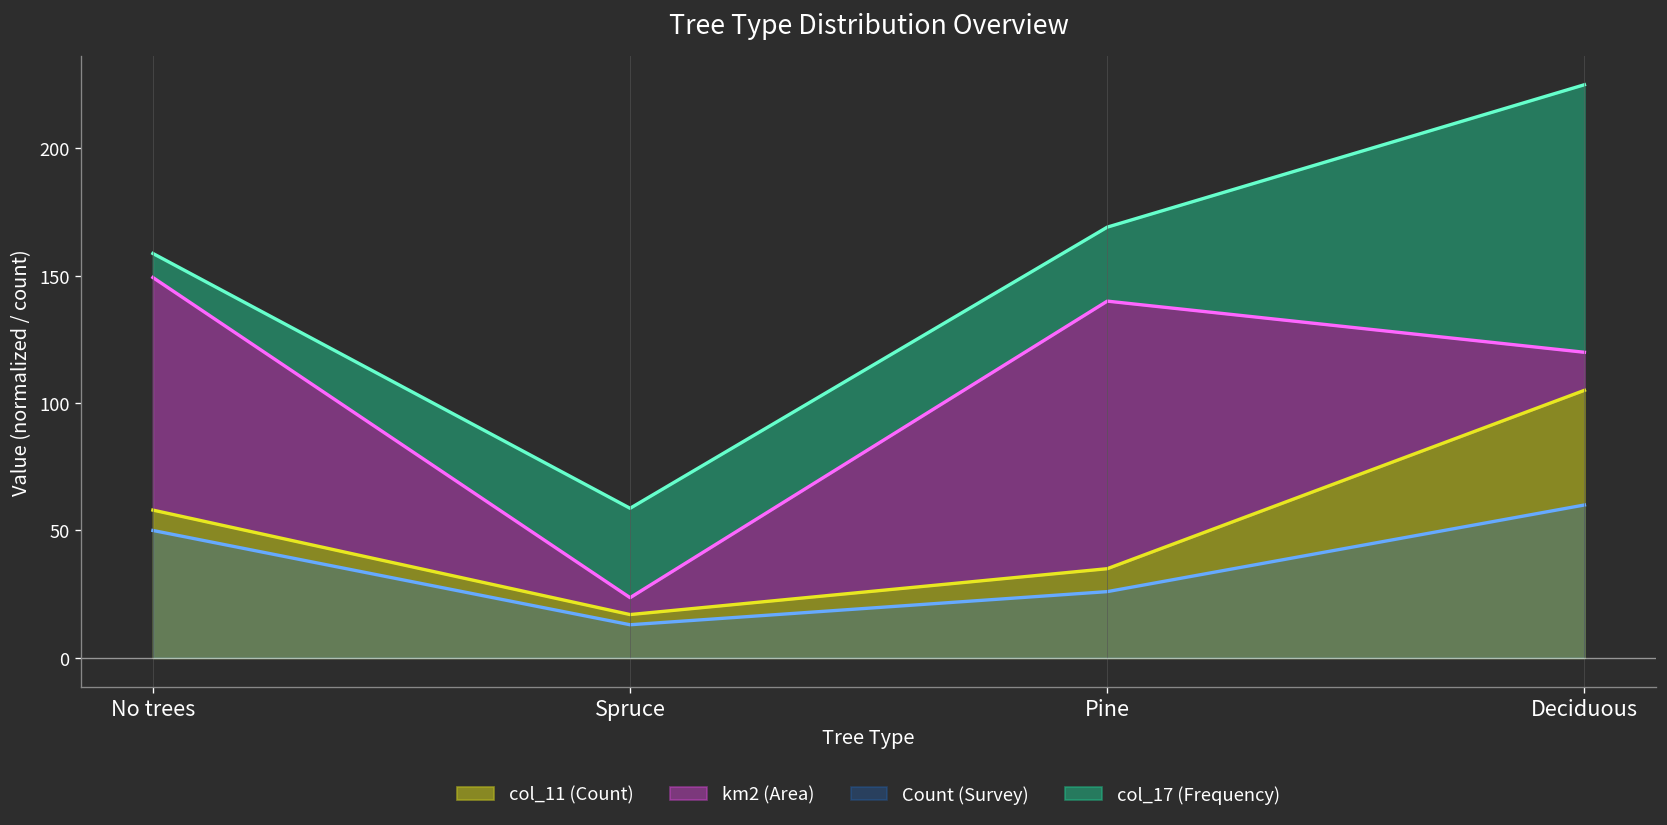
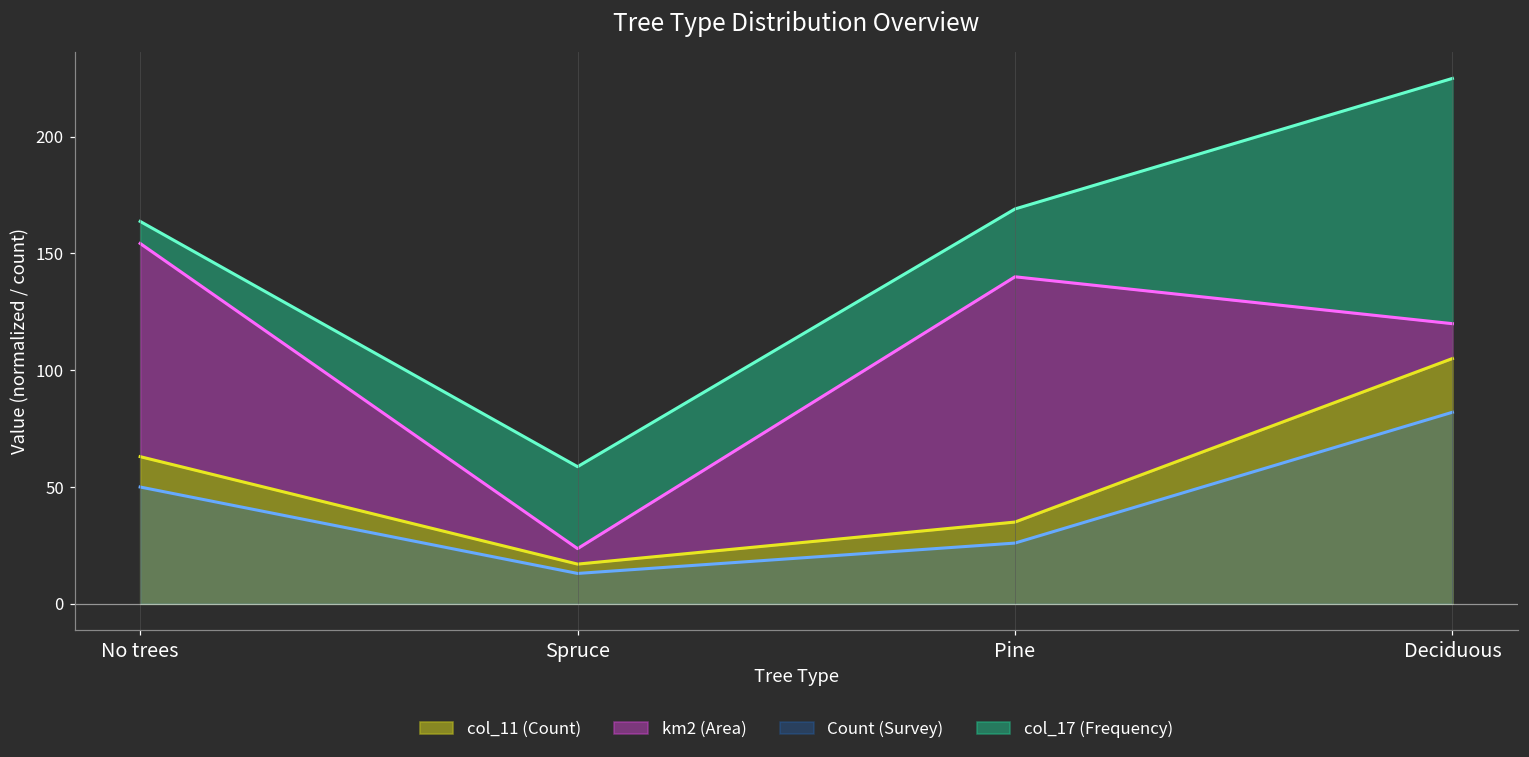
  {
    "col_11 (Count)": {
-     "No trees": 58,
+     "No trees": 63,
      "Spruce": 17,
      "Pine": 35,
      "Deciduous": 105
    },
    "km2 (Area)": {
      "No trees": 91,
      "Spruce": 7,
      "Pine": 105,
      "Deciduous": 15
    },
    "Count (Survey)": {
      "No trees": 50,
      "Spruce": 13,
      "Pine": 26,
-     "Deciduous": 60
+     "Deciduous": 82
    },
    "col_17 (Frequency)": {
      "No trees": 9,
      "Spruce": 35,
      "Pine": 29,
      "Deciduous": 105
    }
  }
